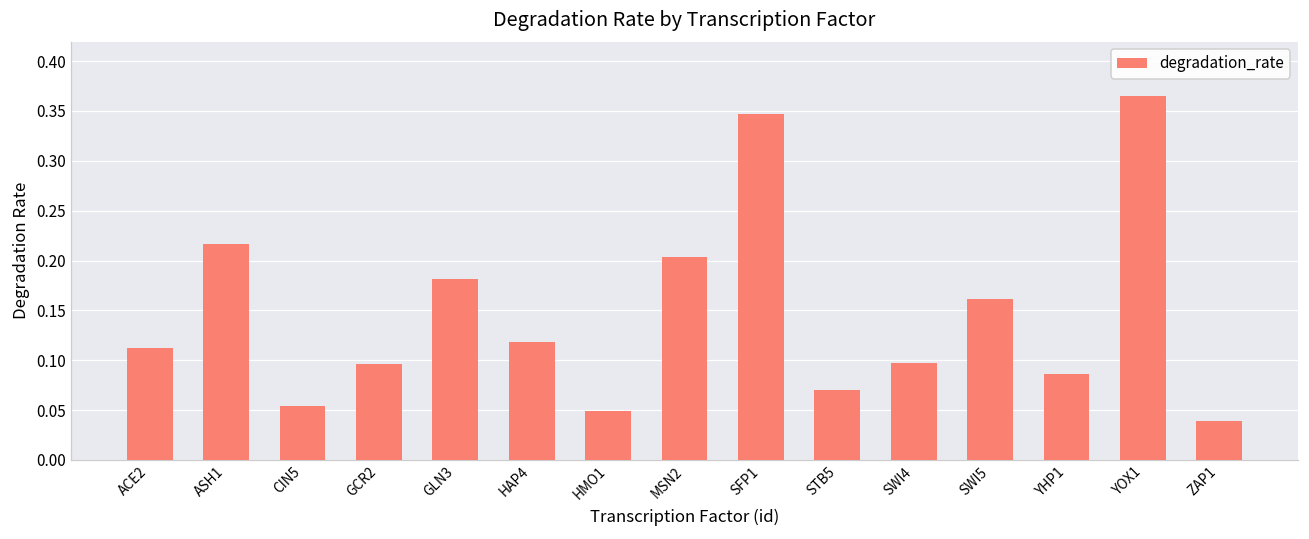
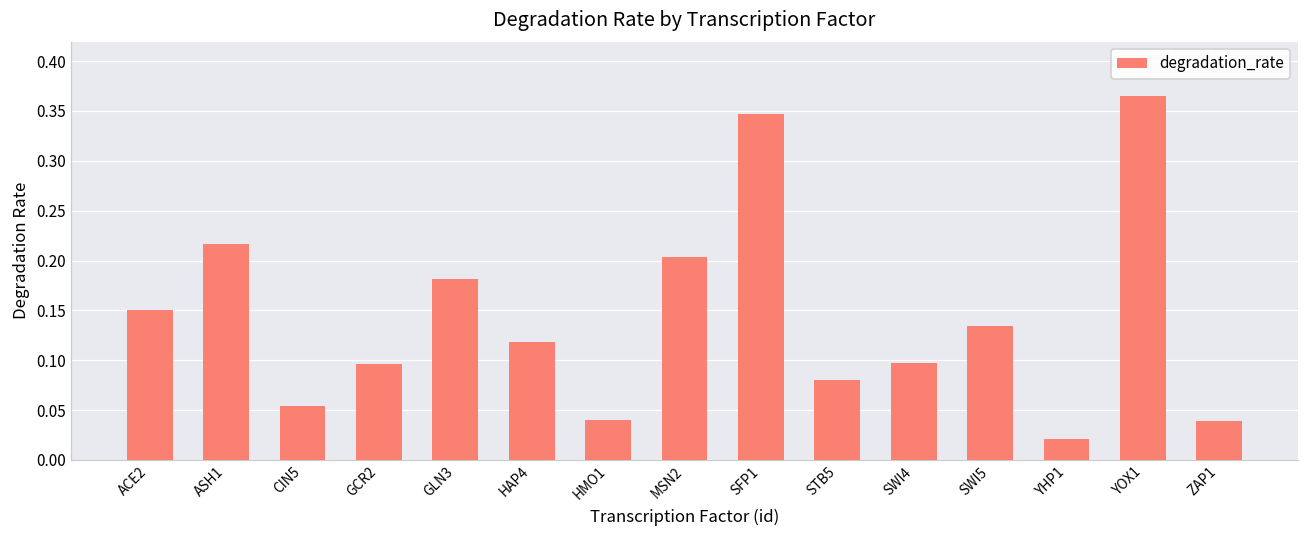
  {
-   "ACE2": 0.11,
+   "ACE2": 0.15,
    "ASH1": 0.22,
    "CIN5": 0.05,
    "GCR2": 0.10,
    "GLN3": 0.18,
    "HAP4": 0.12,
-   "HMO1": 0.05,
+   "HMO1": 0.04,
    "MSN2": 0.20,
    "SFP1": 0.35,
-   "STB5": 0.07,
+   "STB5": 0.08,
    "SWI4": 0.10,
-   "SWI5": 0.16,
-   "YHP1": 0.09,
+   "SWI5": 0.13,
+   "YHP1": 0.02,
    "YOX1": 0.36,
    "ZAP1": 0.04
  }
